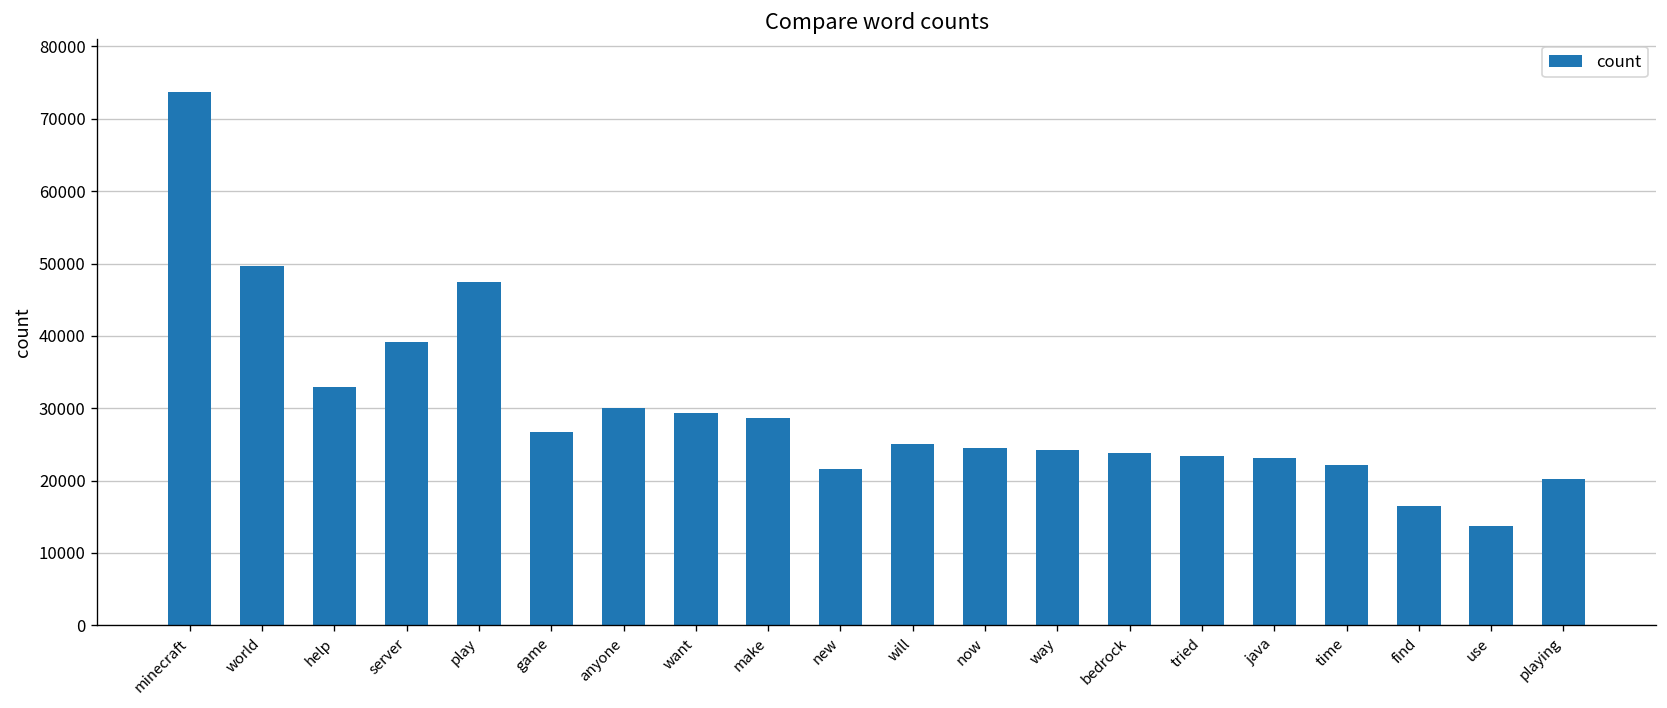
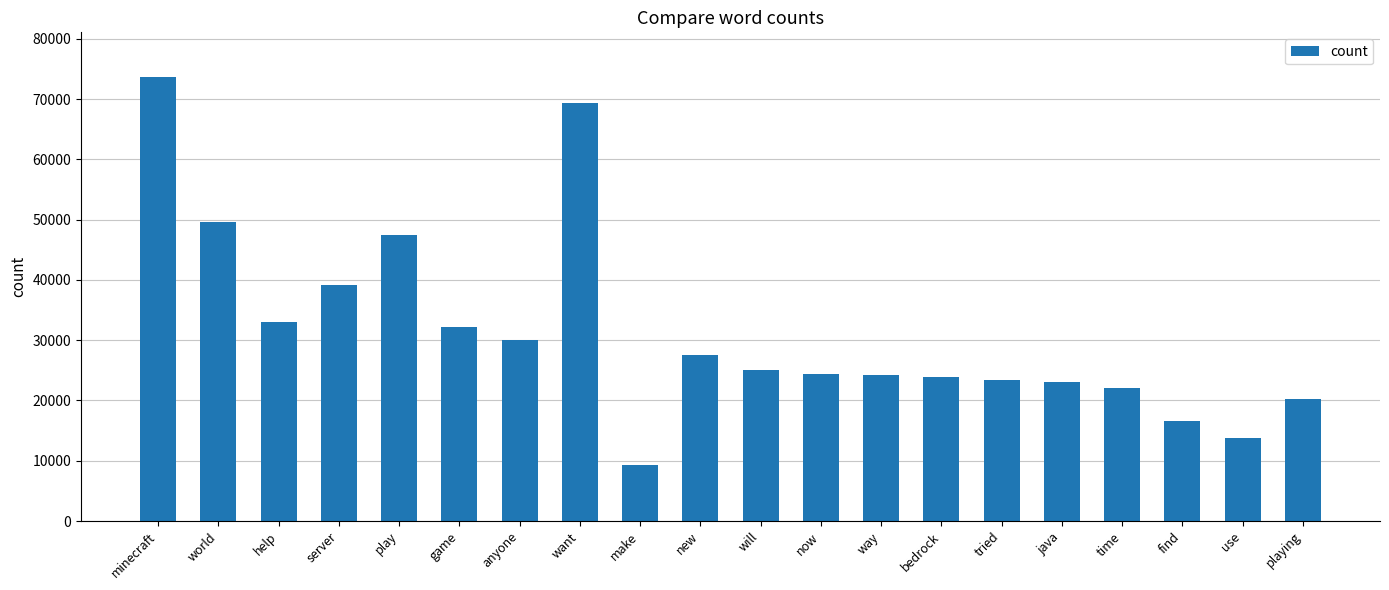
  {
    "minecraft": 74000,
    "world": 50000,
    "help": 33000,
    "server": 39000,
    "play": 47000,
-   "game": 27000,
+   "game": 32000,
    "anyone": 30000,
-   "want": 29000,
-   "make": 29000,
-   "new": 22000,
+   "want": 69000,
+   "make": 9000,
+   "new": 27000,
    "will": 25000,
    "now": 24000,
    "way": 24000,
    "bedrock": 24000,
    "tried": 23000,
    "java": 23000,
    "time": 22000,
    "find": 17000,
    "use": 14000,
    "playing": 20000
  }
